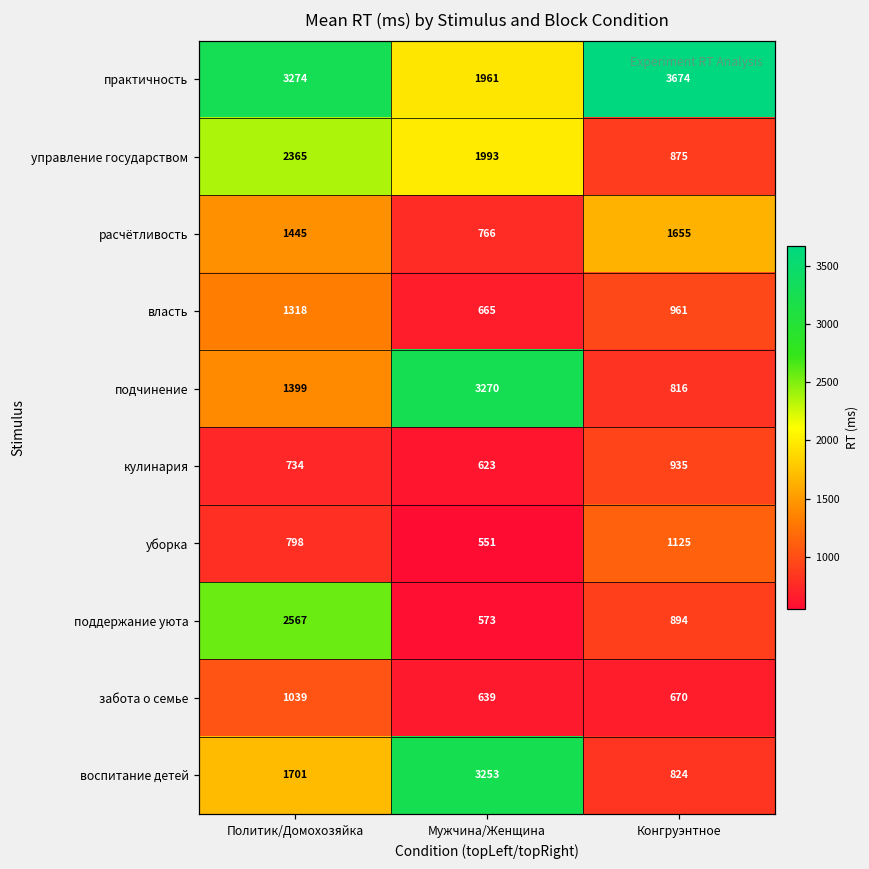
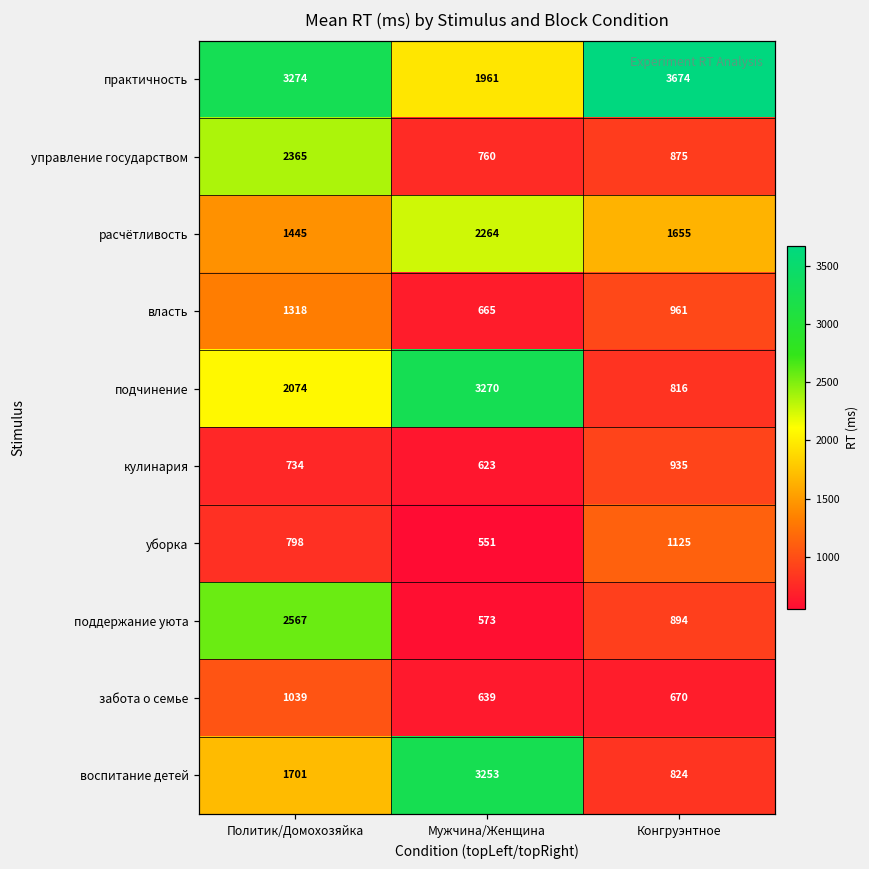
  {
    "практичность": {
      "Политик/Домохозяйка": 3274,
      "Мужчина/Женщина": 1961
    },
    "управление государством": {
      "Политик/Домохозяйка": 2365,
-     "Мужчина/Женщина": 1993,
+     "Мужчина/Женщина": 760,
      "Конгруэнтное": 875
    },
    "расчётливость": {
      "Политик/Домохозяйка": 1445,
-     "Мужчина/Женщина": 766,
+     "Мужчина/Женщина": 2264,
      "Конгруэнтное": 1655
    },
    "власть": {
      "Политик/Домохозяйка": 1318,
      "Мужчина/Женщина": 665,
      "Конгруэнтное": 961
    },
    "подчинение": {
-     "Политик/Домохозяйка": 1399,
+     "Политик/Домохозяйка": 2074,
      "Мужчина/Женщина": 3270,
      "Конгруэнтное": 816
    },
    "кулинария": {
      "Политик/Домохозяйка": 734,
      "Мужчина/Женщина": 623,
      "Конгруэнтное": 935
    },
    "уборка": {
      "Политик/Домохозяйка": 798,
      "Мужчина/Женщина": 551,
      "Конгруэнтное": 1125
    },
    "поддержание уюта": {
      "Политик/Домохозяйка": 2567,
      "Мужчина/Женщина": 573,
      "Конгруэнтное": 894
    },
    "забота о семье": {
      "Политик/Домохозяйка": 1039,
      "Мужчина/Женщина": 639,
      "Конгруэнтное": 670
    },
    "воспитание детей": {
      "Политик/Домохозяйка": 1701,
      "Мужчина/Женщина": 3253,
      "Конгруэнтное": 824
    }
  }
